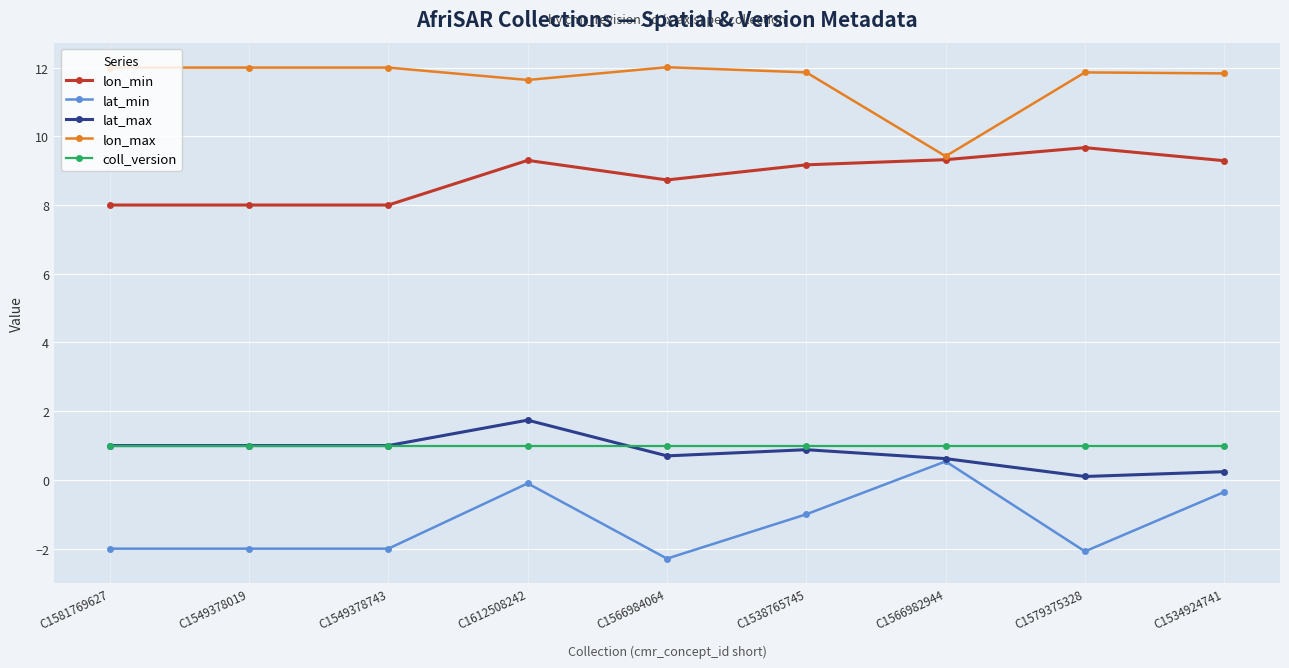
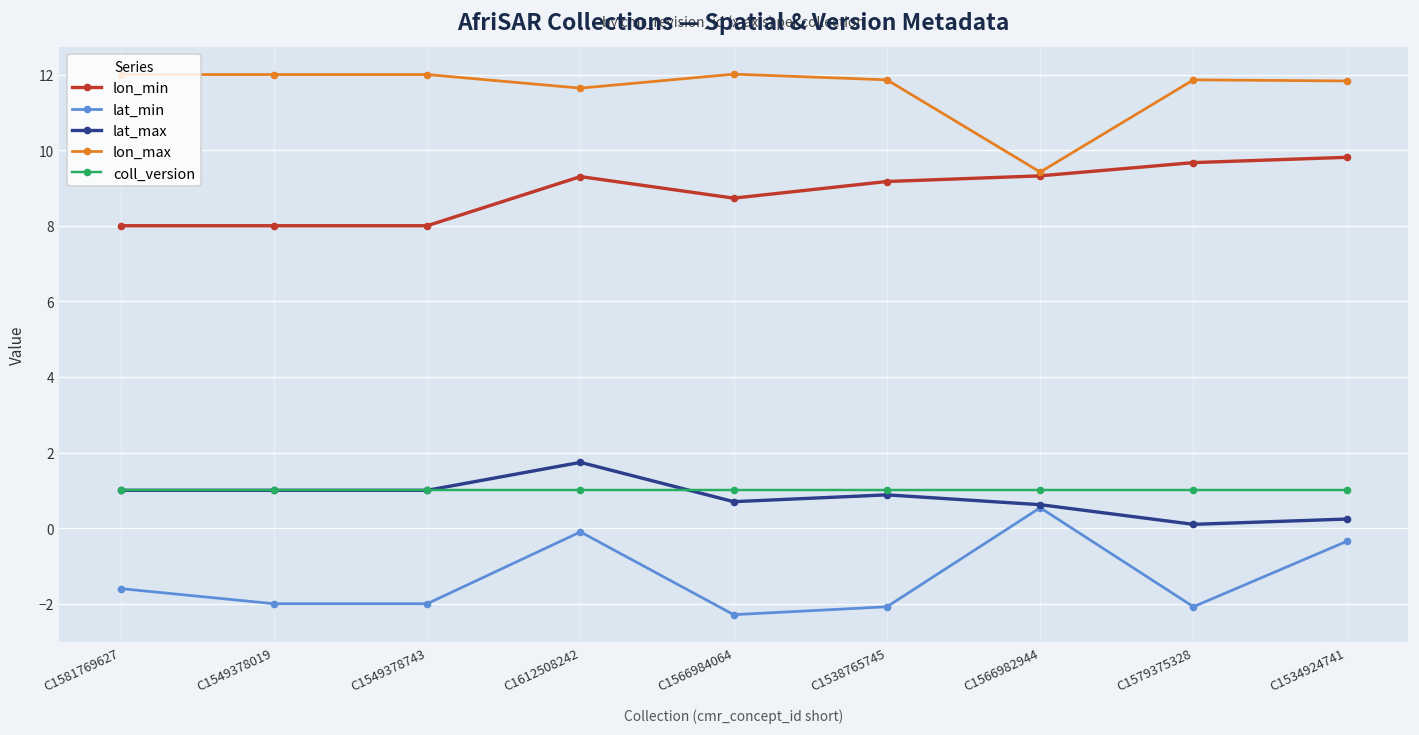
  {
    "lon_min": {
      "C1581769627": 8.0,
      "C1549378019": 8.0,
      "C1549378743": 8.0,
      "C1612508242": 9.3,
      "C1566984064": 8.7,
      "C1538765745": 9.2,
      "C1566982944": 9.3,
      "C1579375328": 9.7,
-     "C1534924741": 9.3
+     "C1534924741": 9.8
    },
    "lat_min": {
-     "C1581769627": -2.0,
+     "C1581769627": -1.6,
      "C1549378019": -2.0,
      "C1549378743": -2.0,
      "C1612508242": -0.1,
      "C1566984064": -2.3,
-     "C1538765745": -1.0,
+     "C1538765745": -2.1,
      "C1566982944": 0.5,
      "C1579375328": -2.1,
      "C1534924741": -0.4
    },
    "lat_max": {
      "C1612508242": 1.7,
      "C1566984064": 0.7,
      "C1538765745": 0.9,
      "C1566982944": 0.6,
      "C1579375328": 0.1,
      "C1534924741": 0.2
    },
    "lon_max": {
      "C1549378019": 12.0,
      "C1549378743": 12.0,
      "C1612508242": 11.6,
      "C1566984064": 12.0,
      "C1538765745": 11.9,
      "C1566982944": 9.4,
      "C1579375328": 11.9,
      "C1534924741": 11.8
    },
    "coll_version": {
      "C1612508242": 1.0,
      "C1566984064": 1.0,
      "C1538765745": 1.0,
      "C1566982944": 1.0,
      "C1579375328": 1.0,
      "C1534924741": 1.0
    }
  }
